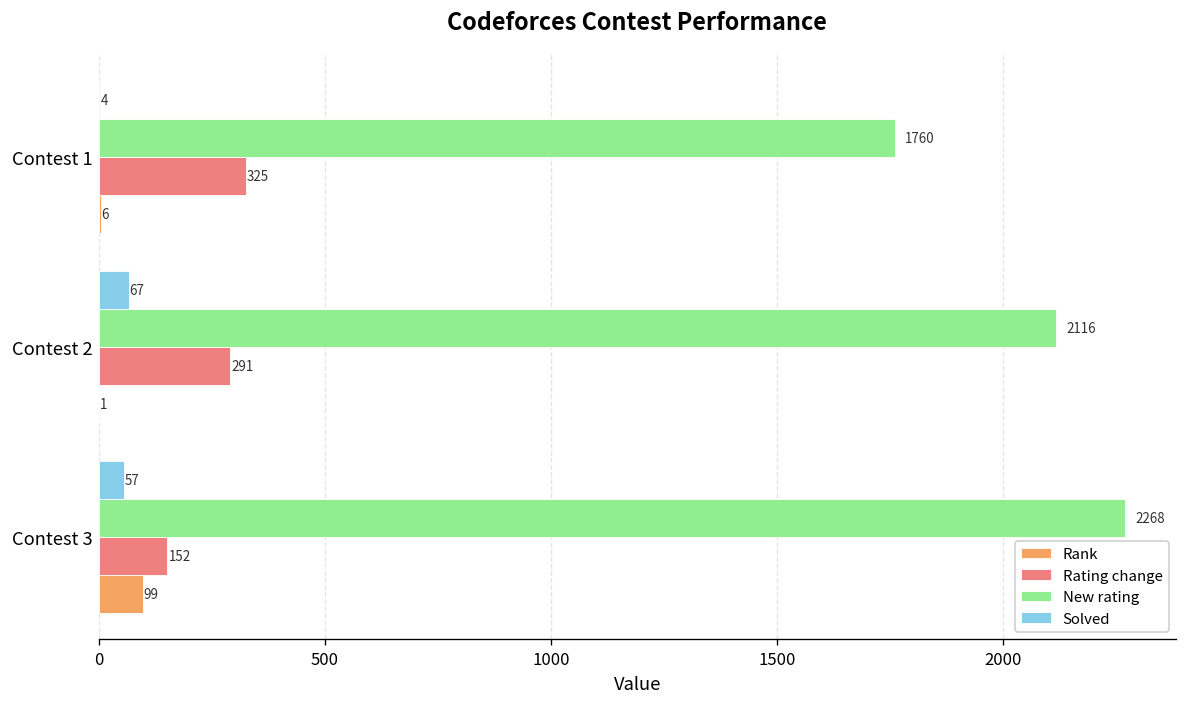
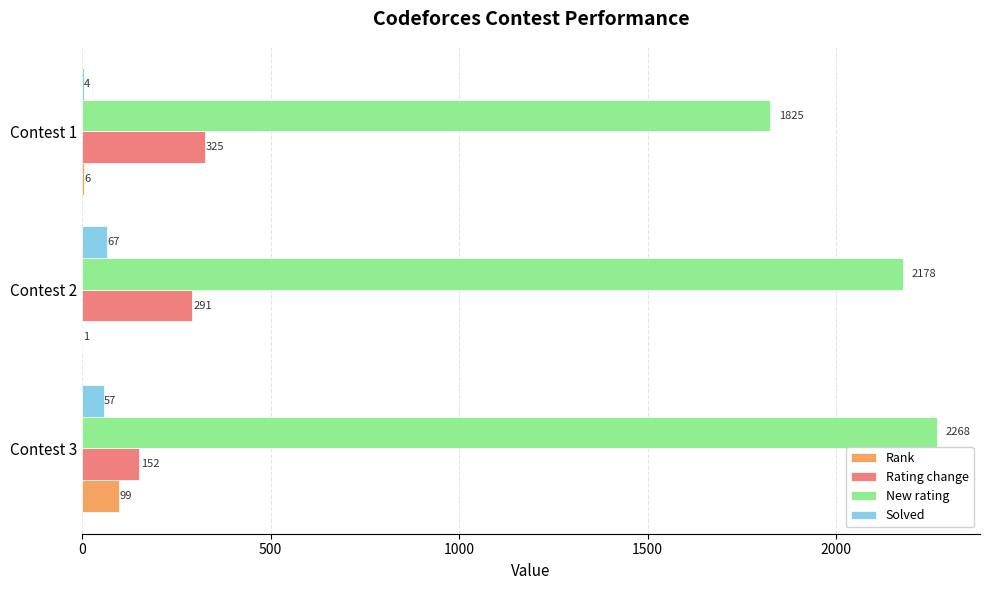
  {
    "New rating": {
-     "Contest 1": 1760,
-     "Contest 2": 2116,
+     "Contest 1": 1825,
+     "Contest 2": 2178,
      "Contest 3": 2268
    },
    "Solved": {
      "Contest 1": 4,
      "Contest 2": 67,
      "Contest 3": 57
    }
  }
